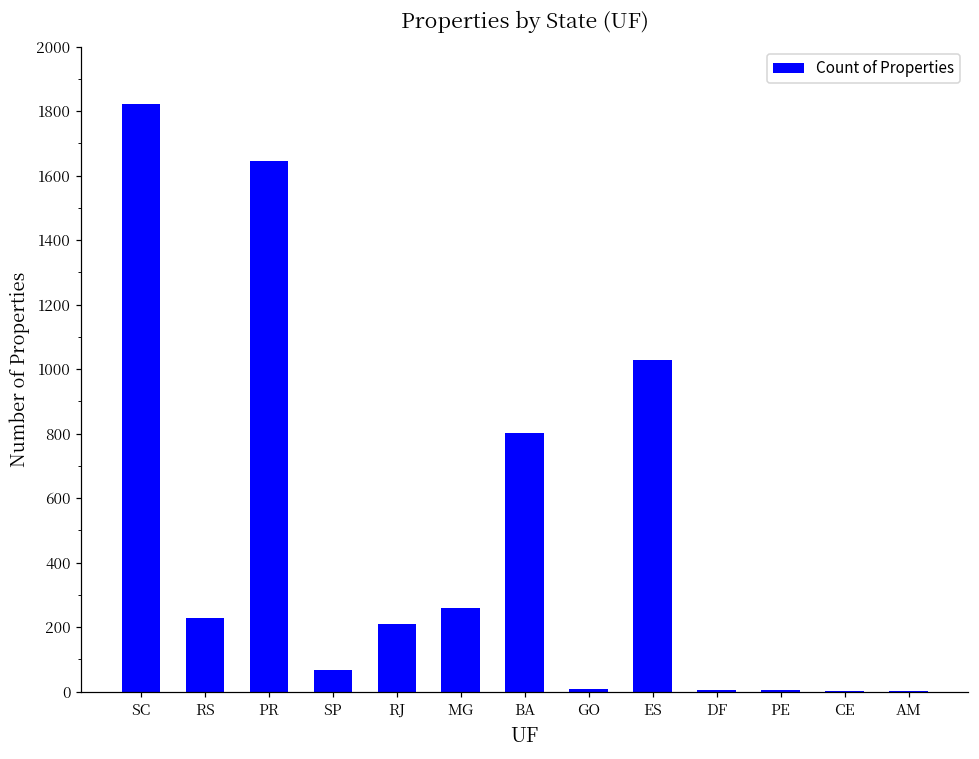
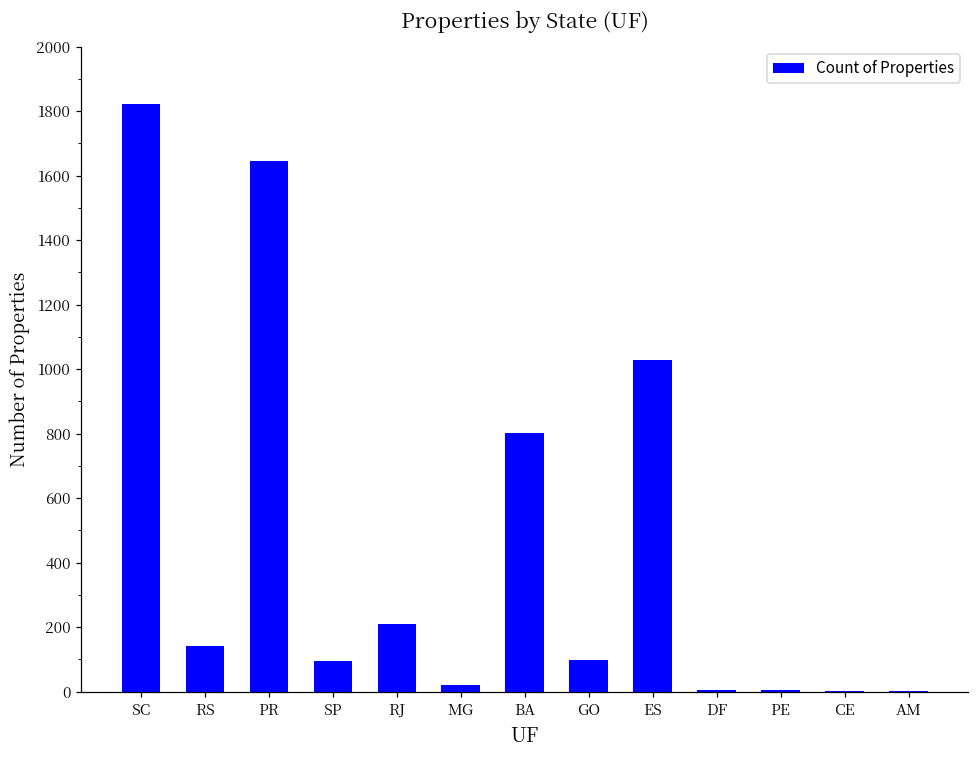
  {
    "SC": 1820,
-   "RS": 230,
+   "RS": 140,
    "PR": 1650,
-   "SP": 70,
+   "SP": 100,
    "RJ": 210,
-   "MG": 260,
+   "MG": 20,
    "BA": 800,
-   "GO": 10,
+   "GO": 100,
    "ES": 1030
  }
